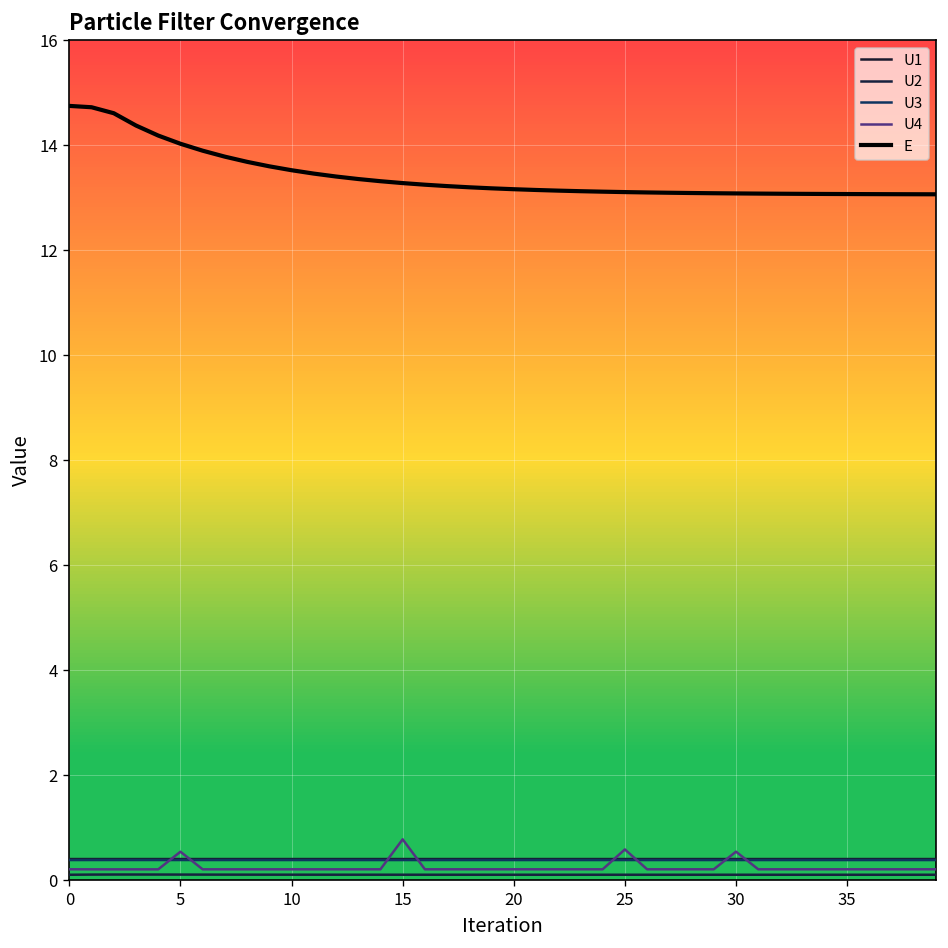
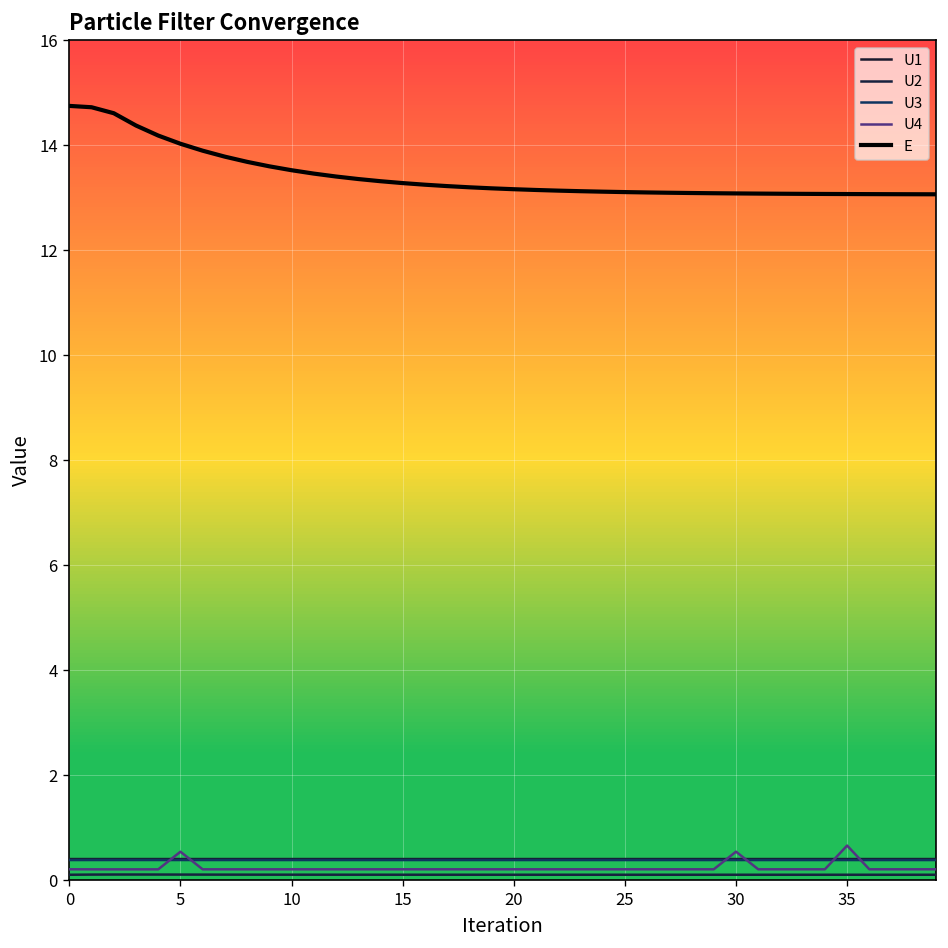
  {
    "U4": {
      "0": 0.2,
      "5": 0.5,
      "10": 0.2,
-     "15": 0.8,
+     "15": 0.2,
      "20": 0.2,
-     "25": 0.6,
+     "25": 0.2,
      "30": 0.5,
-     "35": 0.2
+     "35": 0.7
    }
  }
